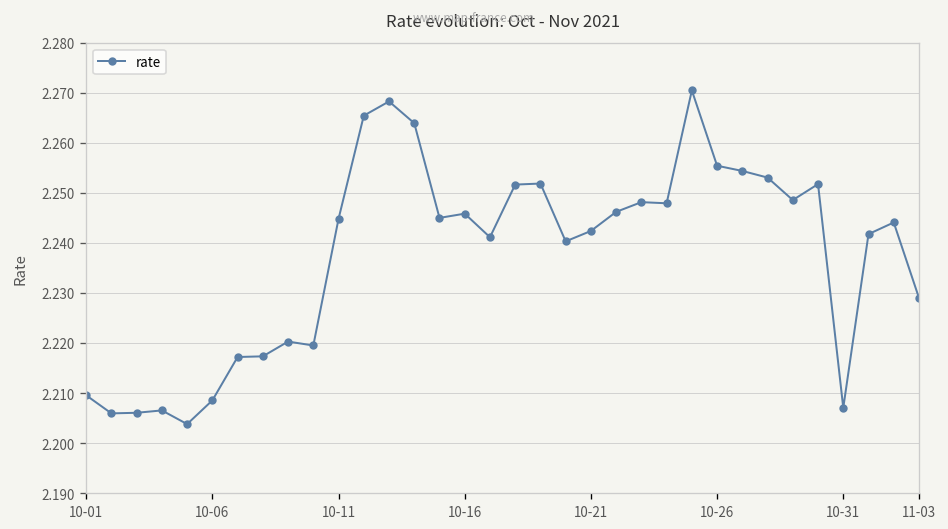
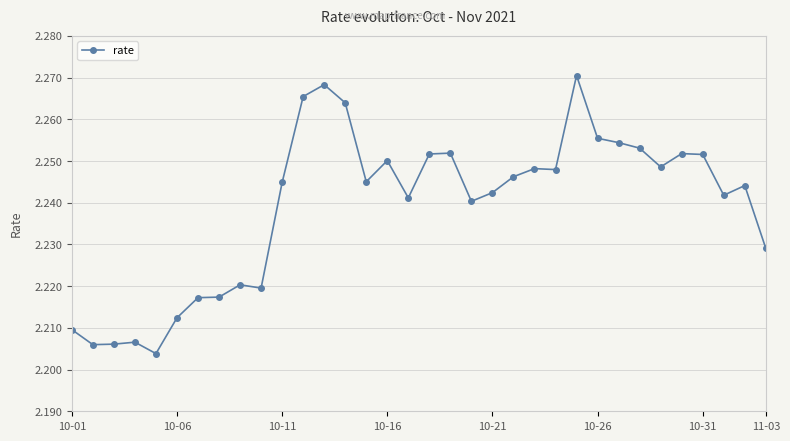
  {
    "10-01": 2.210,
-   "10-06": 2.209,
+   "10-06": 2.212,
    "10-11": 2.245,
-   "10-16": 2.246,
+   "10-16": 2.250,
    "10-21": 2.242,
    "10-26": 2.255,
-   "10-31": 2.207,
+   "10-31": 2.252,
    "11-03": 2.229
  }
